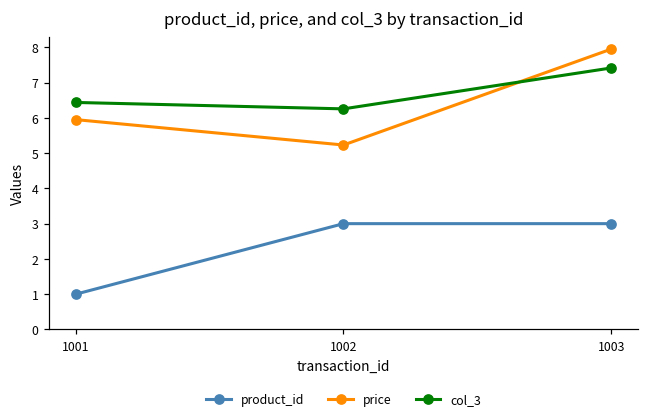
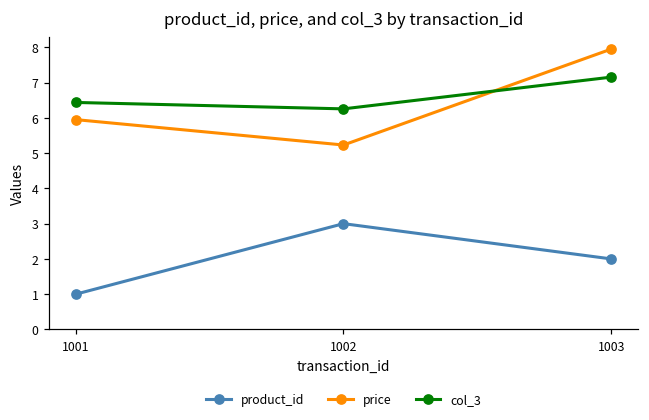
  {
    "product_id": {
      "1001": 1,
      "1002": 3,
-     "1003": 3
+     "1003": 2
    },
    "price": {
      "1001": 6.0,
      "1002": 5.2,
      "1003": 8.0
    },
    "col_3": {
      "1001": 6.4,
      "1002": 6.3,
-     "1003": 7.4
+     "1003": 7.2
    }
  }
